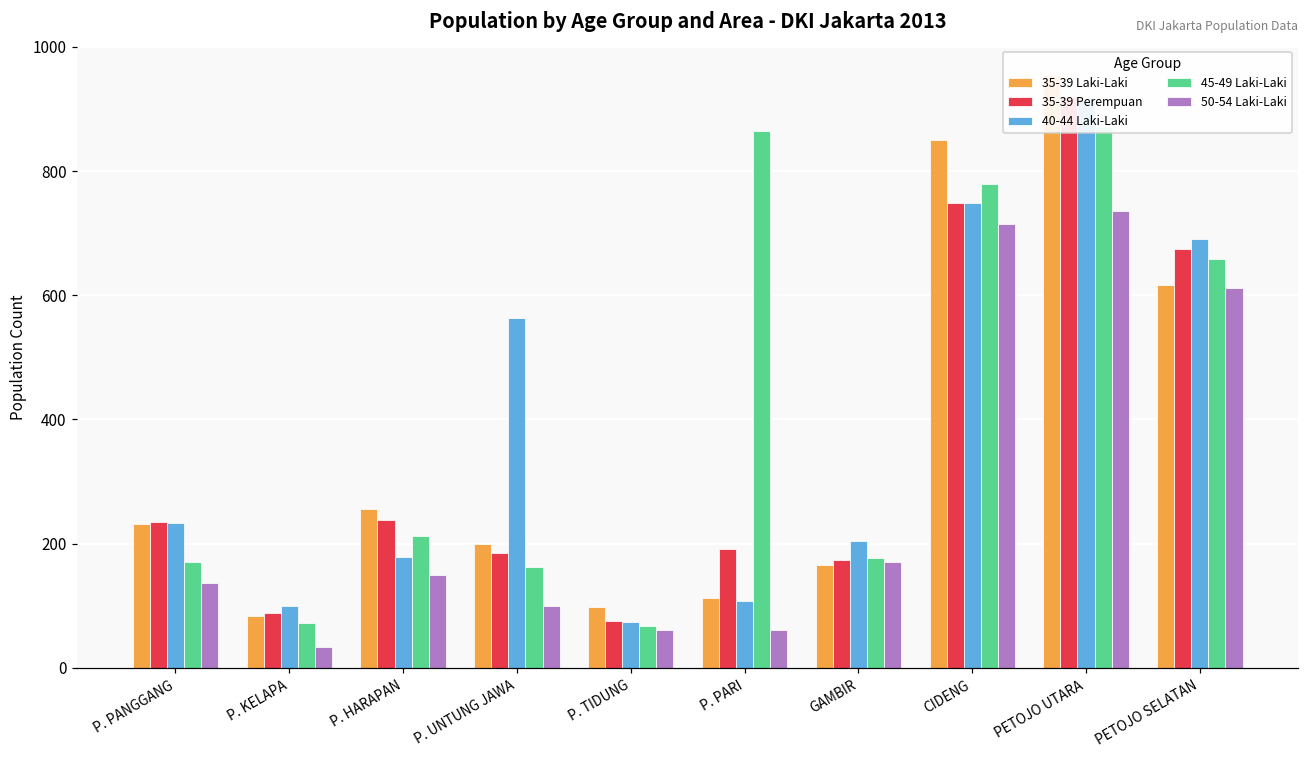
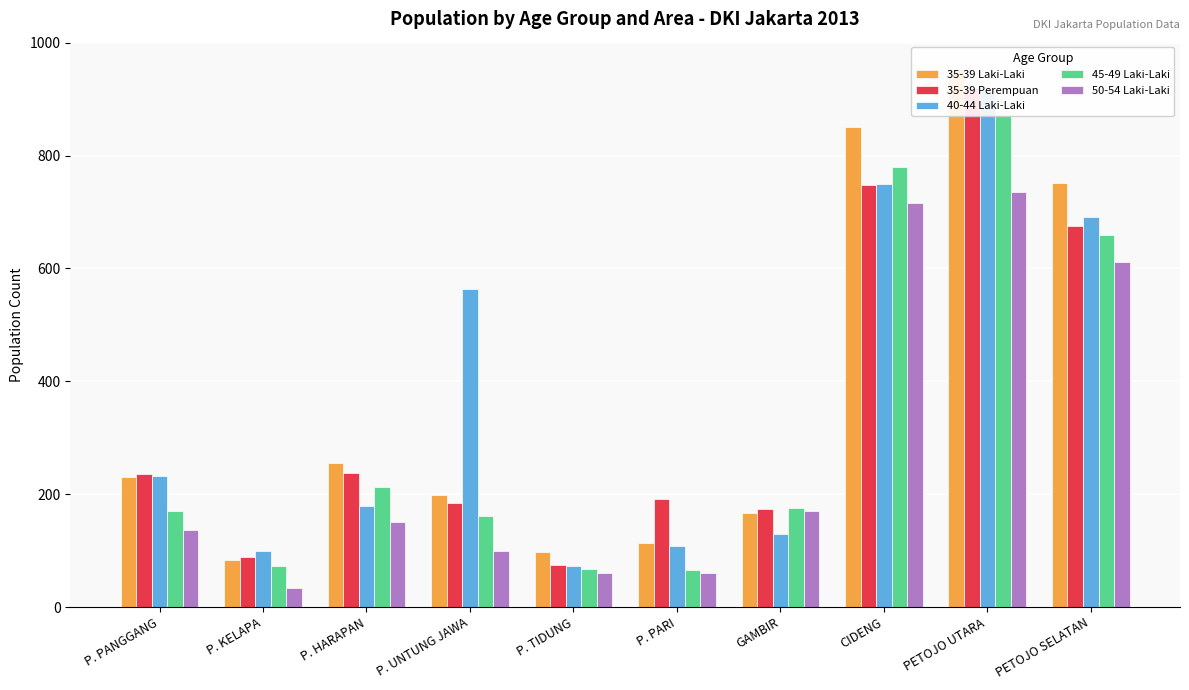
  {
    "35-39 Laki-Laki": {
      "P. PANGGANG": 230,
      "P. KELAPA": 80,
      "P. HARAPAN": 260,
      "P. UNTUNG JAWA": 200,
      "P. TIDUNG": 100,
      "P. PARI": 110,
      "GAMBIR": 170,
      "CIDENG": 850,
-     "PETOJO SELATAN": 620
+     "PETOJO SELATAN": 750
    },
    "35-39 Perempuan": {
      "P. PANGGANG": 240,
      "P. KELAPA": 90,
      "P. HARAPAN": 240,
      "P. UNTUNG JAWA": 190,
      "P. TIDUNG": 80,
      "P. PARI": 190,
      "GAMBIR": 170,
      "CIDENG": 750,
      "PETOJO SELATAN": 680
    },
    "40-44 Laki-Laki": {
      "P. PANGGANG": 230,
      "P. KELAPA": 100,
      "P. HARAPAN": 180,
      "P. UNTUNG JAWA": 560,
      "P. TIDUNG": 70,
      "P. PARI": 110,
-     "GAMBIR": 200,
+     "GAMBIR": 130,
      "CIDENG": 750,
      "PETOJO SELATAN": 690
    },
    "45-49 Laki-Laki": {
      "P. PANGGANG": 170,
      "P. KELAPA": 70,
      "P. HARAPAN": 210,
      "P. UNTUNG JAWA": 160,
      "P. TIDUNG": 70,
-     "P. PARI": 870,
+     "P. PARI": 70,
      "GAMBIR": 180,
      "CIDENG": 780,
      "PETOJO SELATAN": 660
    },
    "50-54 Laki-Laki": {
      "P. PANGGANG": 140,
      "P. KELAPA": 30,
      "P. HARAPAN": 150,
      "P. UNTUNG JAWA": 100,
      "P. TIDUNG": 60,
      "P. PARI": 60,
      "GAMBIR": 170,
      "CIDENG": 720,
      "PETOJO UTARA": 740,
      "PETOJO SELATAN": 610
    }
  }
